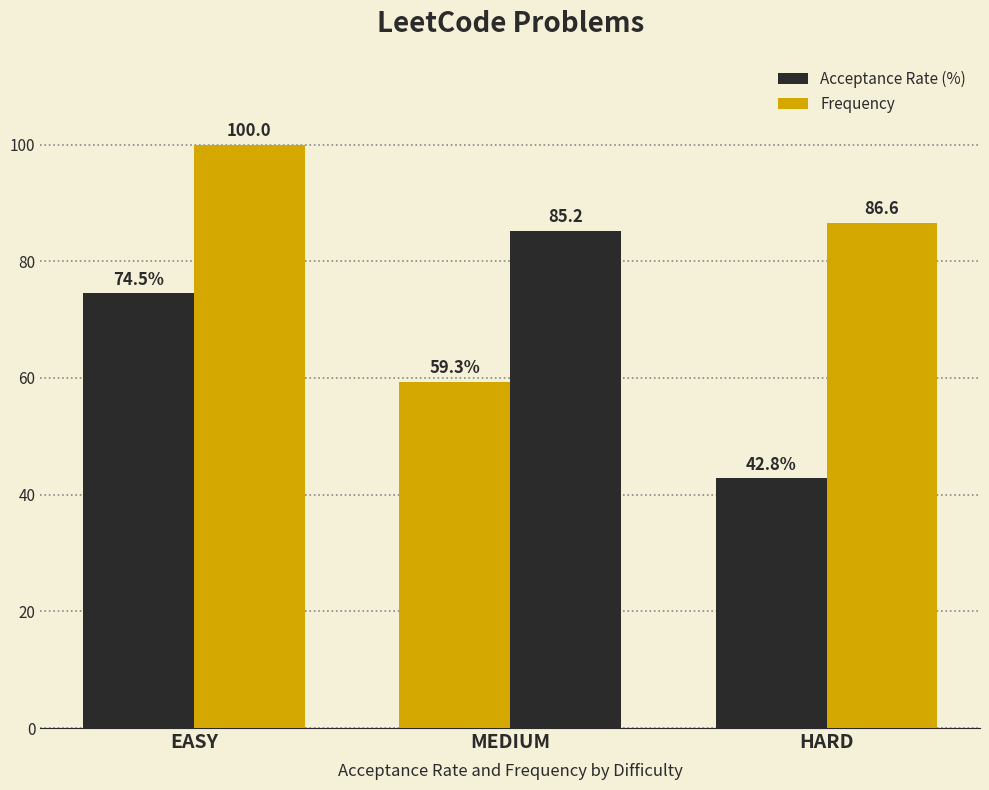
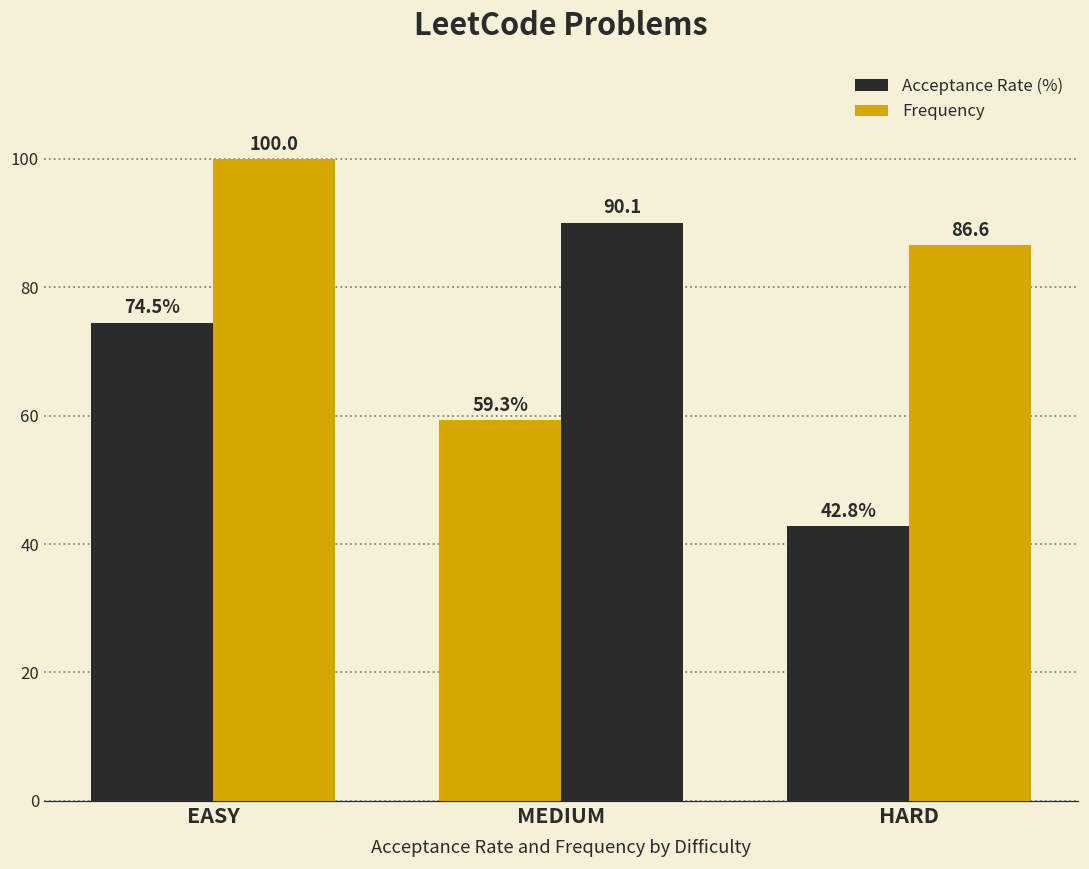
  {
    "Acceptance Rate (%)": {
      "EASY": "74.5%",
      "MEDIUM": "59.3%",
      "HARD": "42.8%"
    },
    "Frequency": {
      "EASY": "100.0",
-     "MEDIUM": "85.2",
+     "MEDIUM": "90.1",
      "HARD": "86.6"
    }
  }
